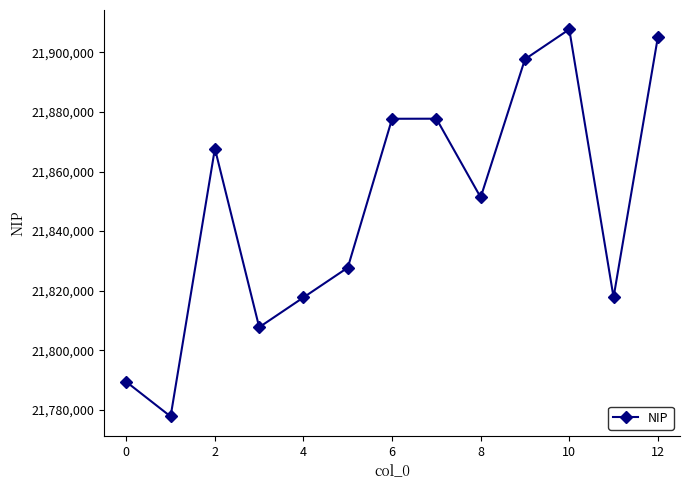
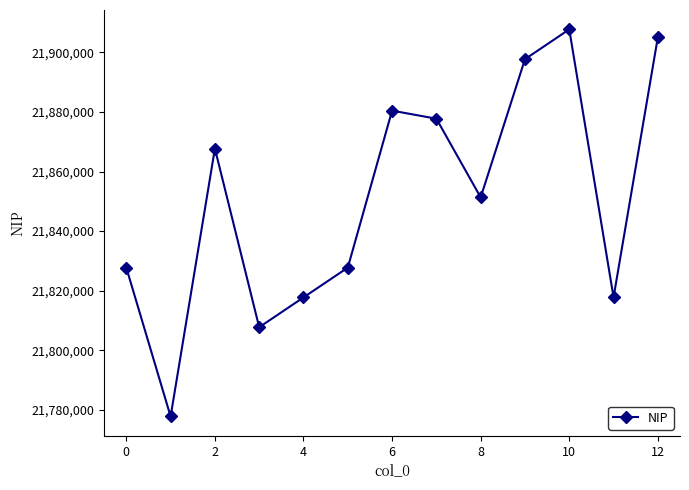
  {
-   "0": "21,789,000",
+   "0": "21,828,000",
    "2": "21,868,000",
    "4": "21,818,000",
-   "6": "21,878,000",
+   "6": "21,880,000",
    "8": "21,851,000",
    "10": "21,908,000",
    "12": "21,905,000"
  }
